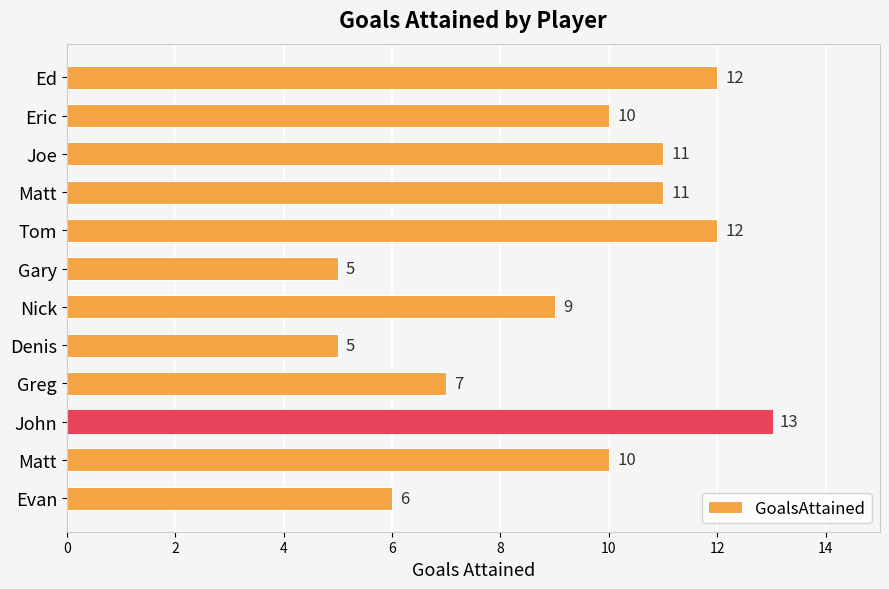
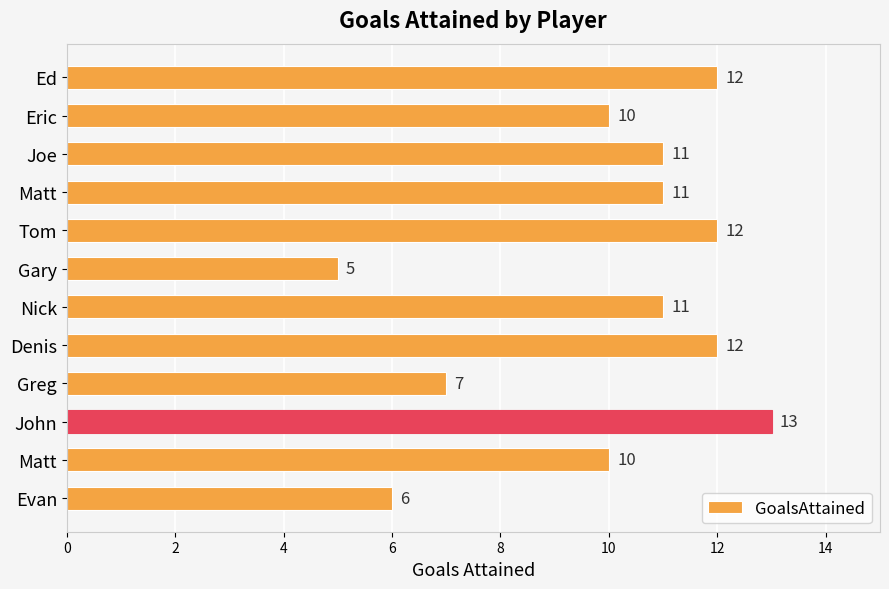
  {
    "Ed": 12,
    "Eric": 10,
    "Joe": 11,
    "Tom": 12,
    "Gary": 5,
-   "Nick": 9,
-   "Denis": 5,
+   "Nick": 11,
+   "Denis": 12,
    "Greg": 7,
    "John": 13,
    "Evan": 6
  }
